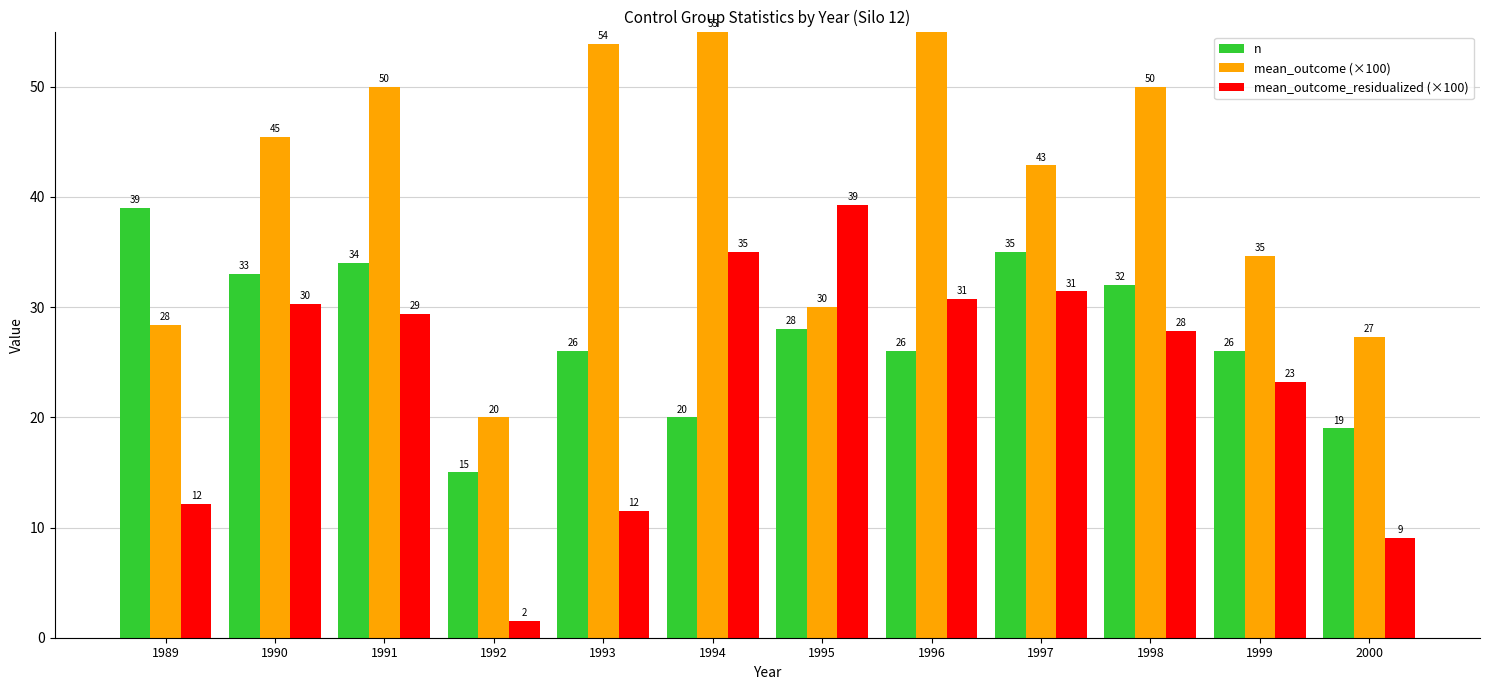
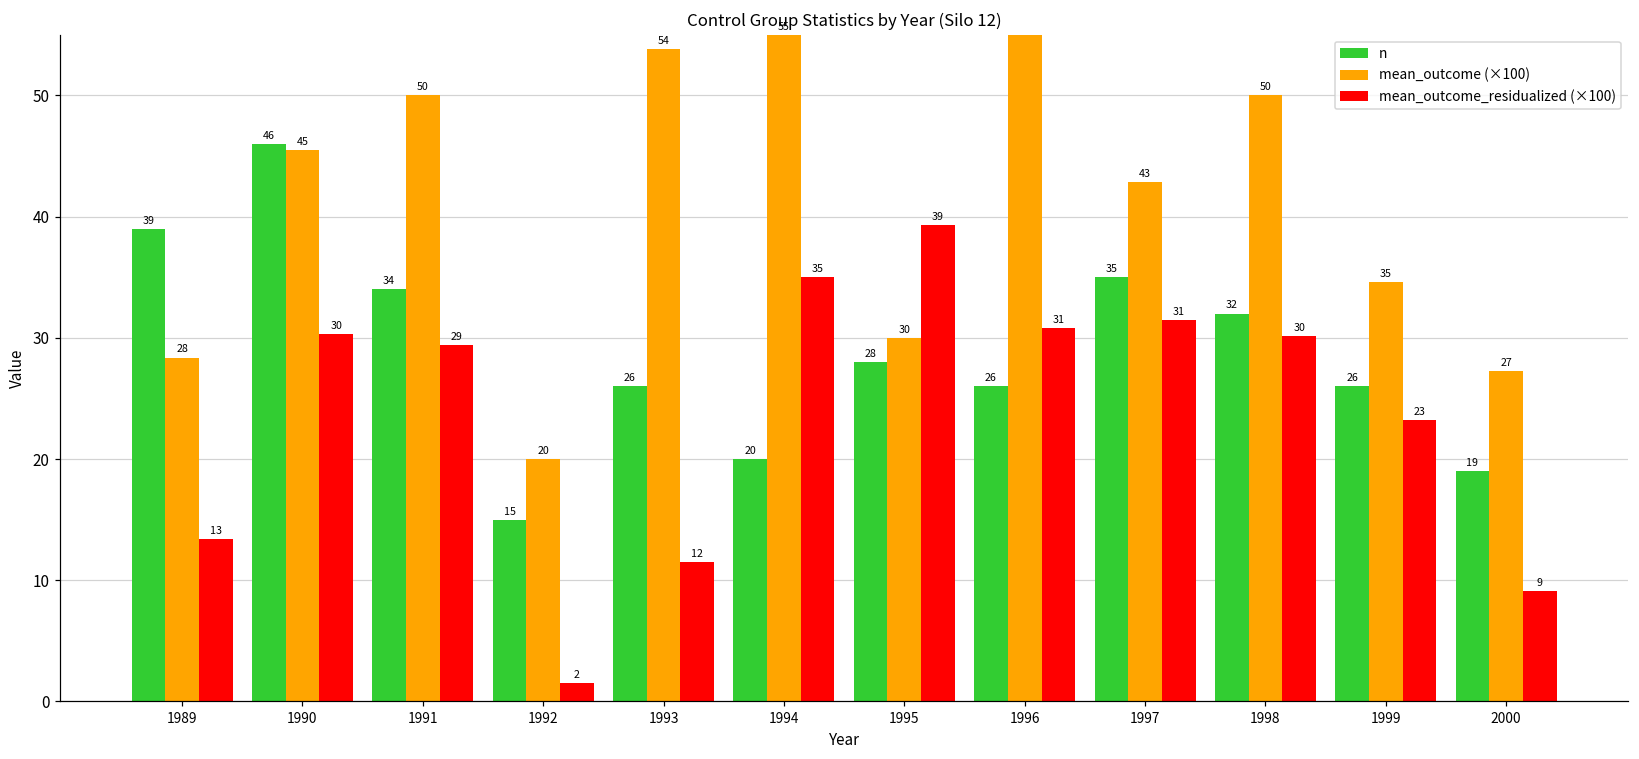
  {
    "n": {
      "1989": 39,
-     "1990": 33,
+     "1990": 46,
      "1991": 34,
      "1992": 15,
      "1993": 26,
      "1994": 20,
      "1995": 28,
      "1996": 26,
      "1997": 35,
      "1998": 32,
      "1999": 26,
      "2000": 19
    },
    "mean_outcome (×100)": {
      "1989": 28,
      "1990": 45,
      "1991": 50,
      "1992": 20,
      "1993": 54,
      "1994": 55,
      "1995": 30,
      "1997": 43,
      "1998": 50,
      "1999": 35,
      "2000": 27
    },
    "mean_outcome_residualized (×100)": {
-     "1989": 12,
+     "1989": 13,
      "1990": 30,
      "1991": 29,
      "1992": 2,
      "1993": 12,
      "1994": 35,
      "1995": 39,
      "1996": 31,
      "1997": 31,
-     "1998": 28,
+     "1998": 30,
      "1999": 23,
      "2000": 9
    }
  }
